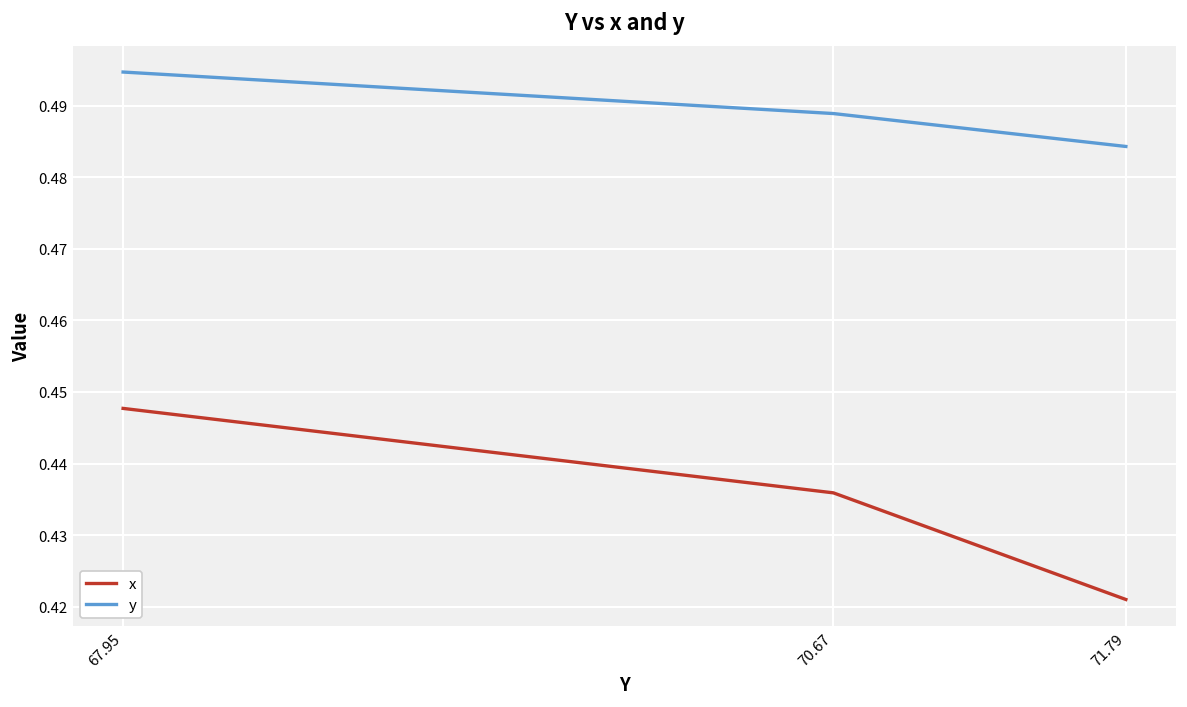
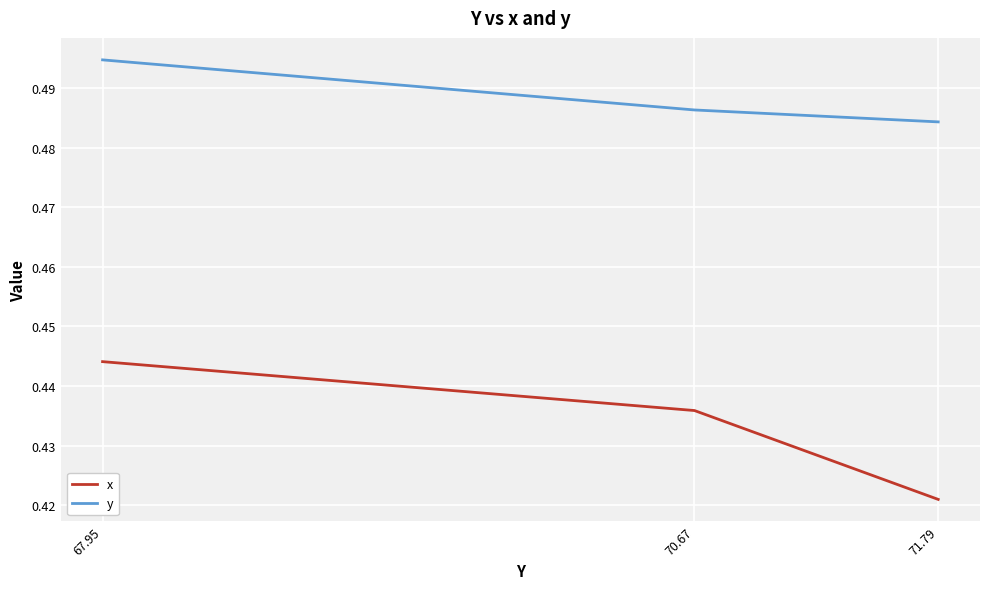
  {
    "x": {
-     "67.95": 0.448,
+     "67.95": 0.444,
      "70.67": 0.436,
      "71.79": 0.421
    },
    "y": {
      "67.95": 0.495,
-     "70.67": 0.489,
+     "70.67": 0.486,
      "71.79": 0.484
    }
  }
